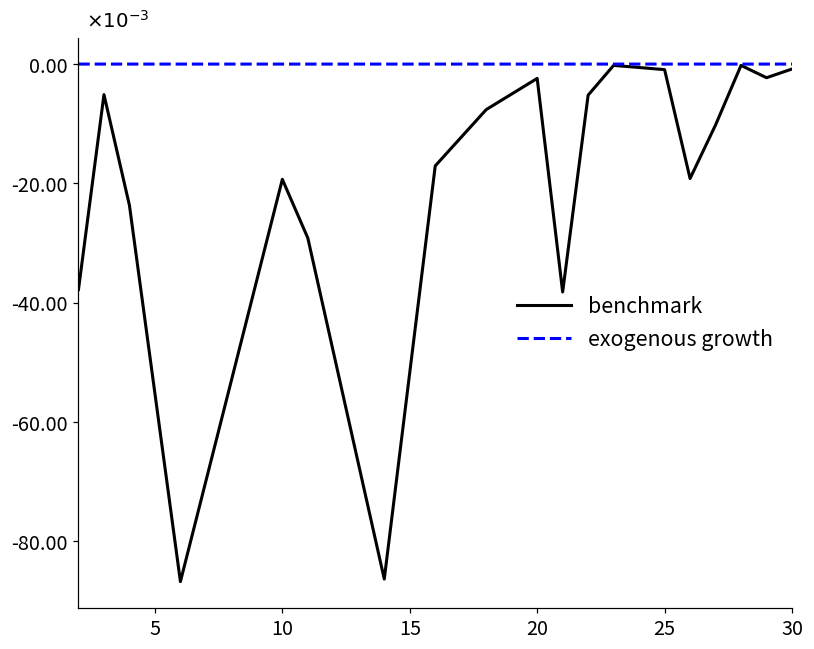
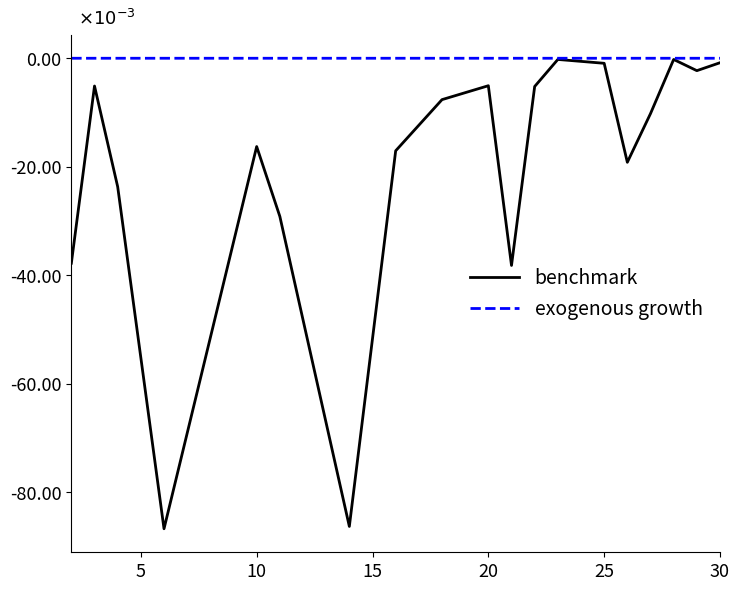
  {
    "benchmark": {
-     "10": -19,
-     "20": -2,
+     "10": -16,
+     "20": -5,
      "25": -1,
      "30": -1
    },
    "exogenous growth": {
      "10": 0,
      "20": 0,
      "25": 0,
      "30": 0
    }
  }
